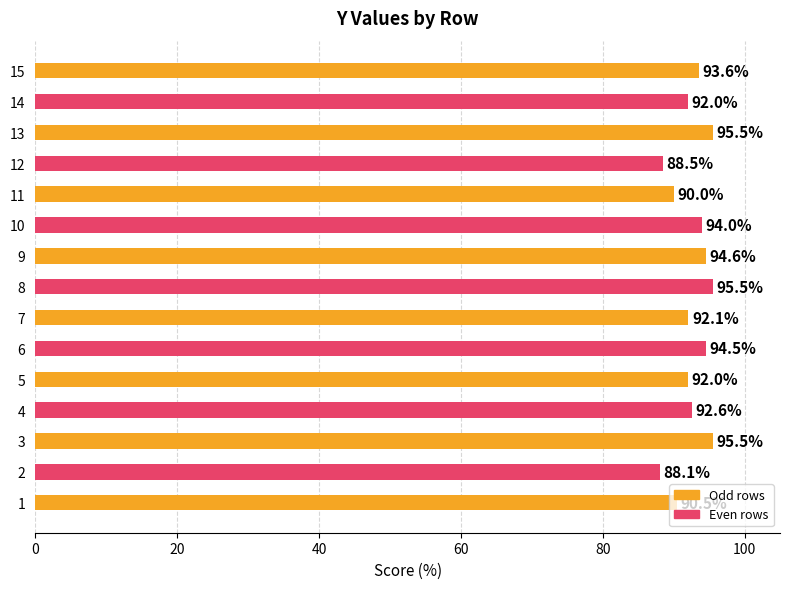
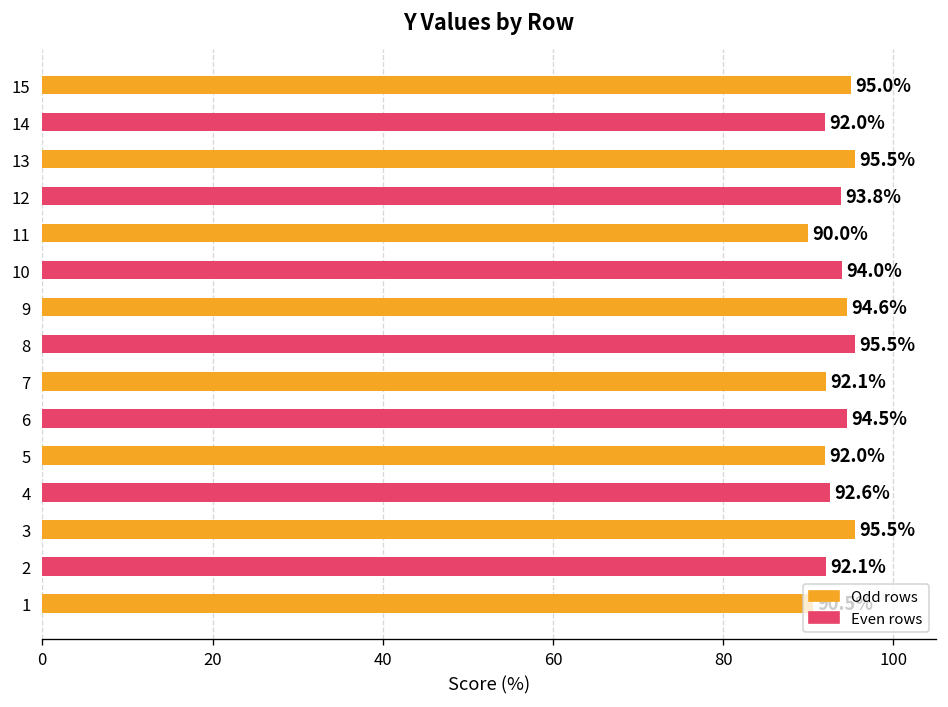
  {
-   "15": "93.6%",
+   "15": "95.0%",
    "14": "92.0%",
    "13": "95.5%",
-   "12": "88.5%",
+   "12": "93.8%",
    "11": "90.0%",
    "10": "94.0%",
    "9": "94.6%",
    "8": "95.5%",
    "7": "92.1%",
    "6": "94.5%",
    "5": "92.0%",
    "4": "92.6%",
    "3": "95.5%",
-   "2": "88.1%"
+   "2": "92.1%"
  }
